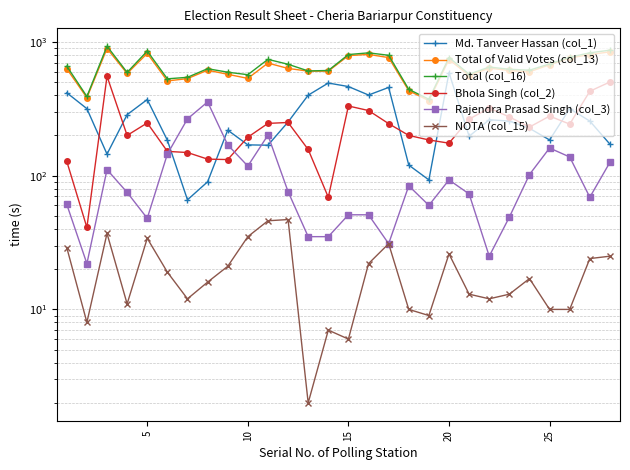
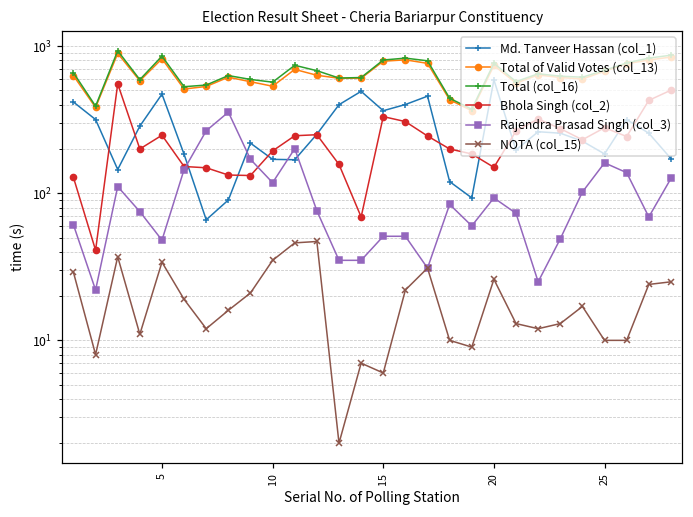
  {
    "Md. Tanveer Hassan (col_1)": {
-     "5": 370,
+     "5": 470,
      "10": 170,
-     "15": 460,
+     "15": 360,
      "25": 190
    },
    "Total of Valid Votes (col_13)": {
      "10": 530
    },
    "Total (col_16)": {
      "10": 570
    },
    "Bhola Singh (col_2)": {
      "5": 250,
      "10": 190,
      "15": 330,
-     "20": 180
+     "20": 150
    },
    "Rajendra Prasad Singh (col_3)": {
      "5": 48,
      "10": 120,
      "15": 51,
      "20": 90,
      "25": 160
    },
    "NOTA (col_15)": {
      "5": 34,
      "10": 35,
      "15": 6,
      "20": 26,
      "25": 10
    }
  }
